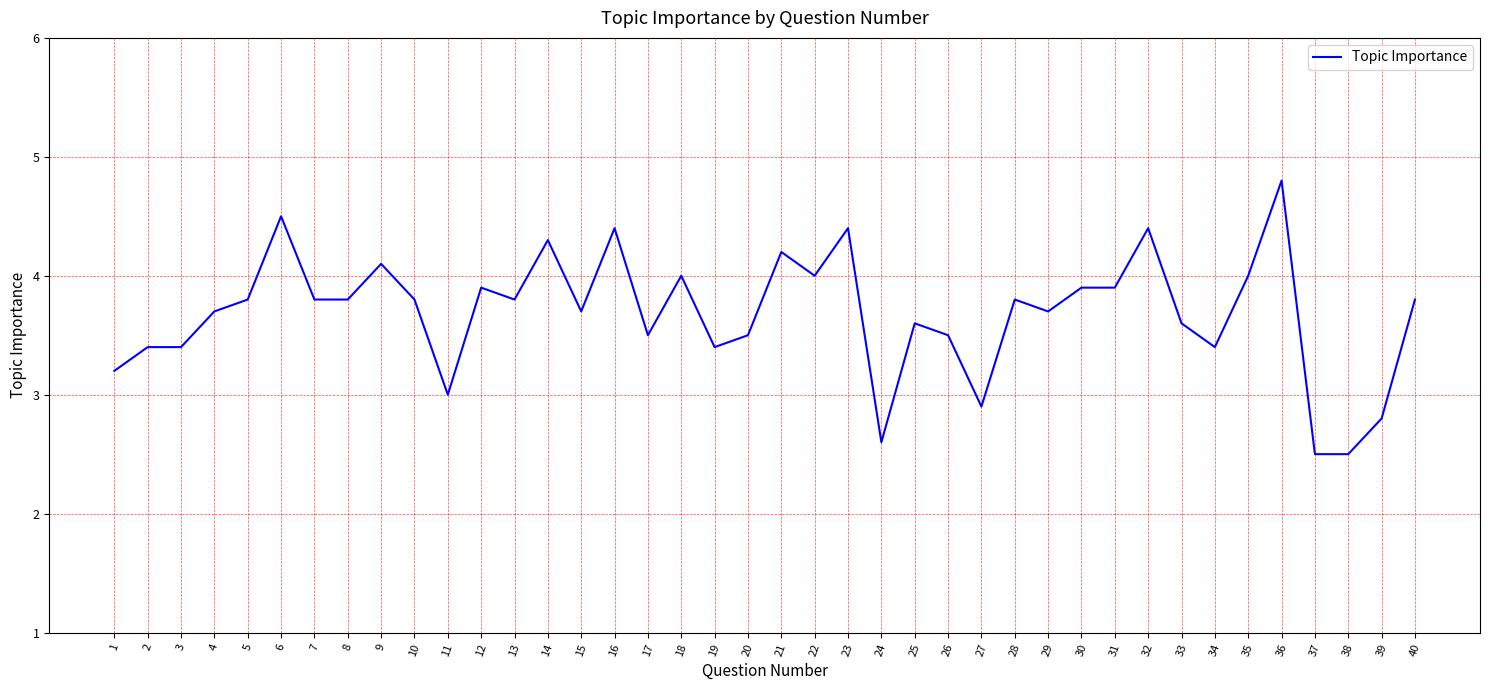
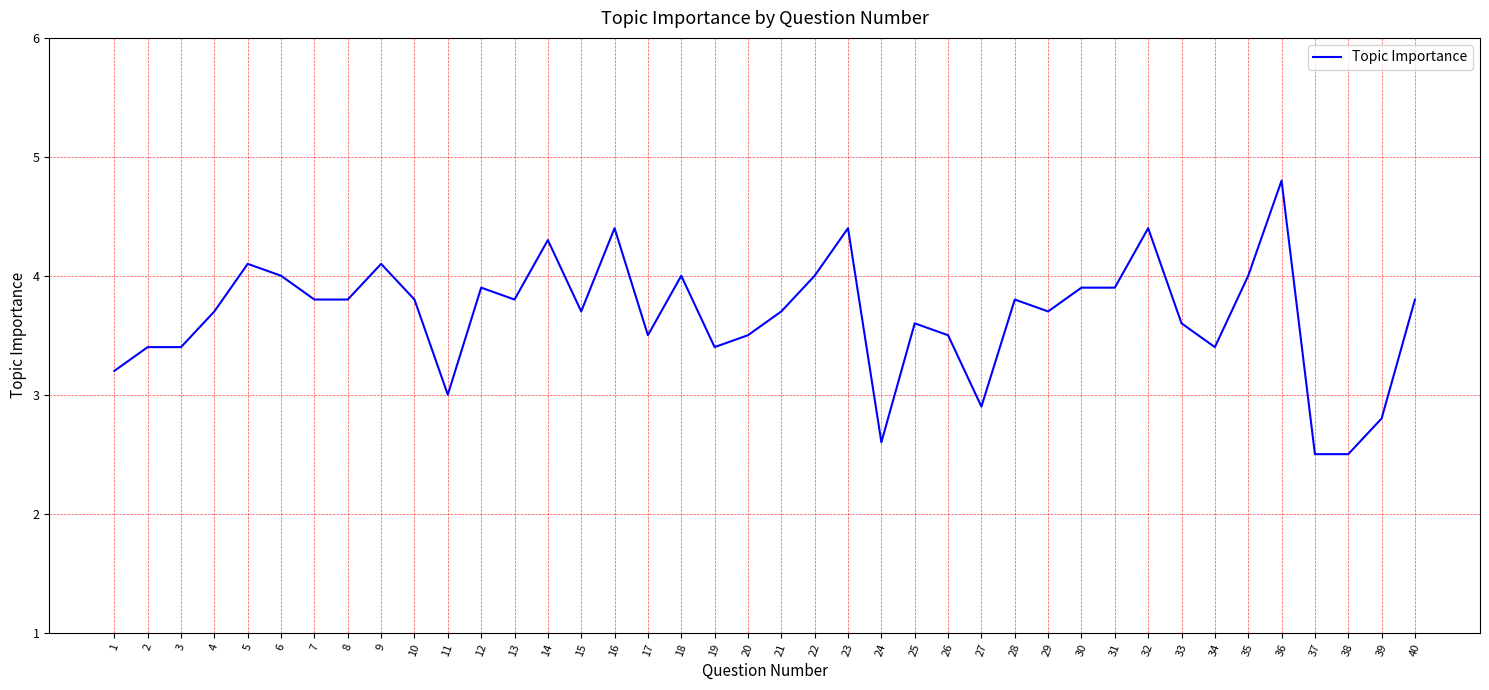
  {
    "1": 3.2,
    "2": 3.4,
    "3": 3.4,
    "4": 3.7,
-   "5": 3.8,
-   "6": 4.5,
+   "5": 4.1,
+   "6": 4.0,
    "7": 3.8,
    "8": 3.8,
    "9": 4.1,
    "10": 3.8,
    "11": 3.0,
    "12": 3.9,
    "13": 3.8,
    "14": 4.3,
    "15": 3.7,
    "16": 4.4,
    "17": 3.5,
    "18": 4.0,
    "19": 3.4,
    "20": 3.5,
-   "21": 4.2,
+   "21": 3.7,
    "22": 4.0,
    "23": 4.4,
    "24": 2.6,
    "25": 3.6,
    "26": 3.5,
    "27": 2.9,
    "28": 3.8,
    "29": 3.7,
    "30": 3.9,
    "31": 3.9,
    "32": 4.4,
    "33": 3.6,
    "34": 3.4,
    "35": 4.0,
    "36": 4.8,
    "37": 2.5,
    "38": 2.5,
    "39": 2.8,
    "40": 3.8
  }
